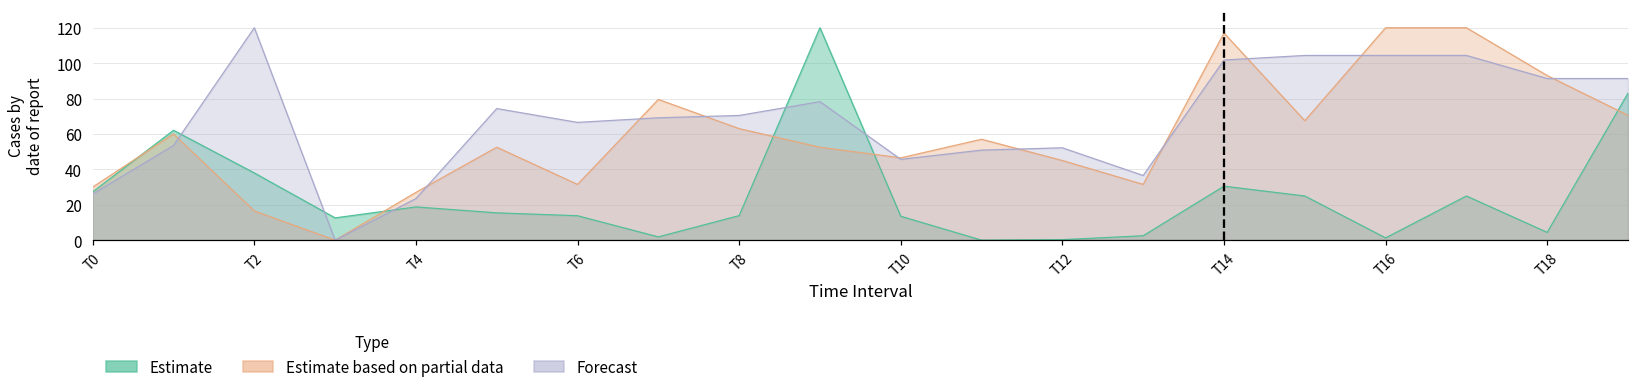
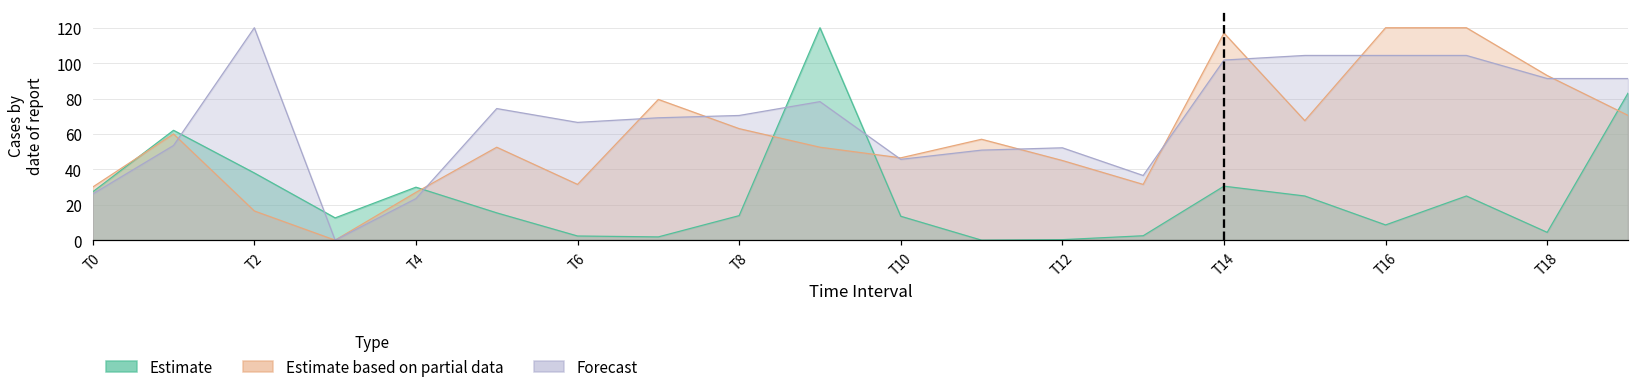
  {
    "Estimate": {
      "T2": 38,
-     "T4": 19,
-     "T6": 14,
+     "T4": 30,
+     "T6": 2,
      "T8": 14,
      "T10": 14,
      "T12": 0,
      "T14": 30,
-     "T16": 1,
+     "T16": 9,
      "T18": 4
    }
  }
